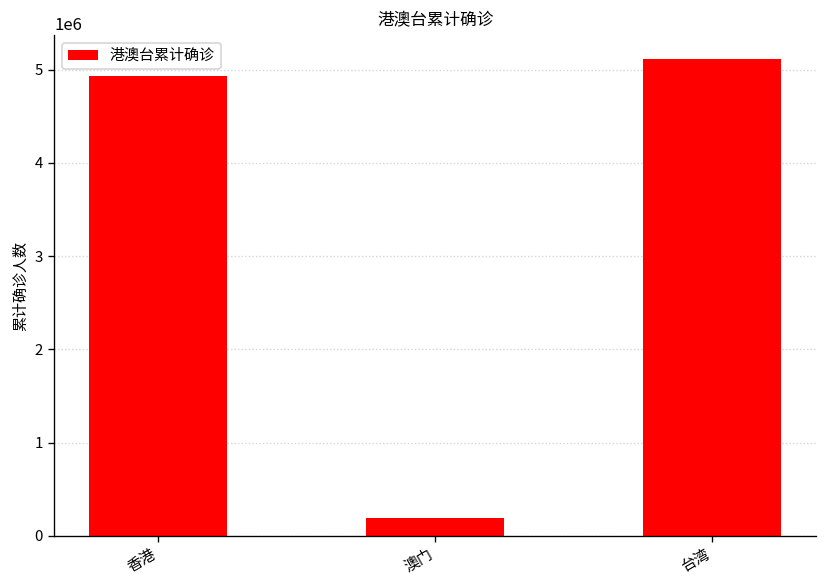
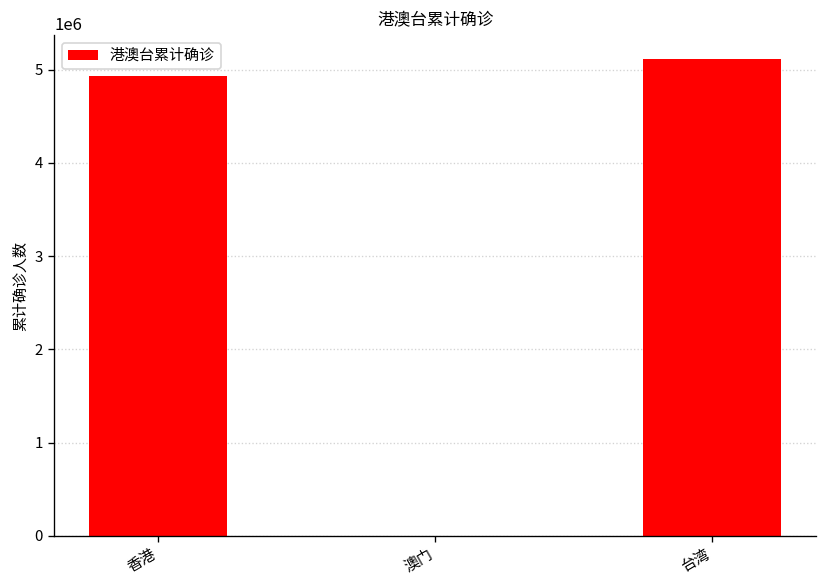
  {
    "香港": 4900000,
-   "澳门": 200000,
+   "澳门": 0,
    "台湾": 5100000
  }
